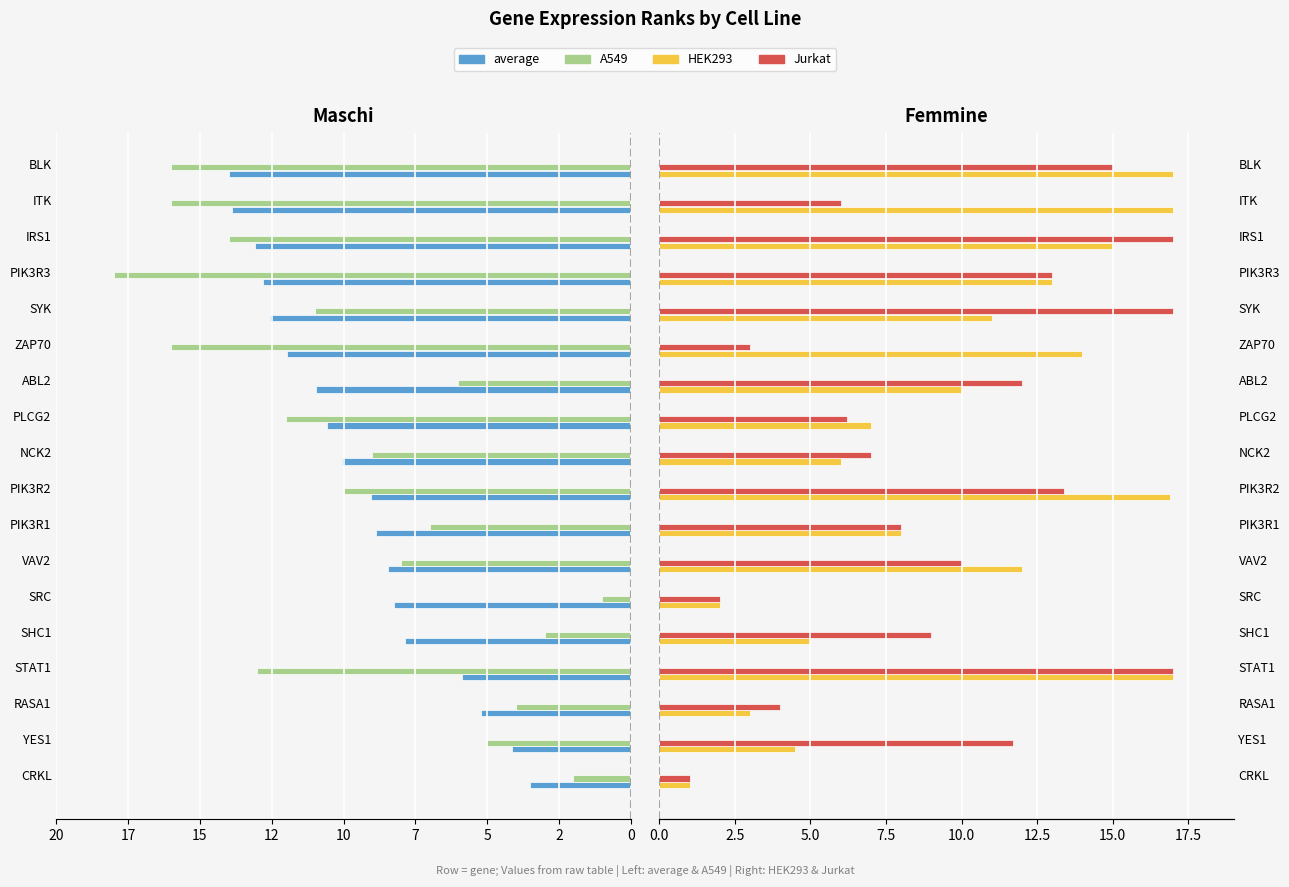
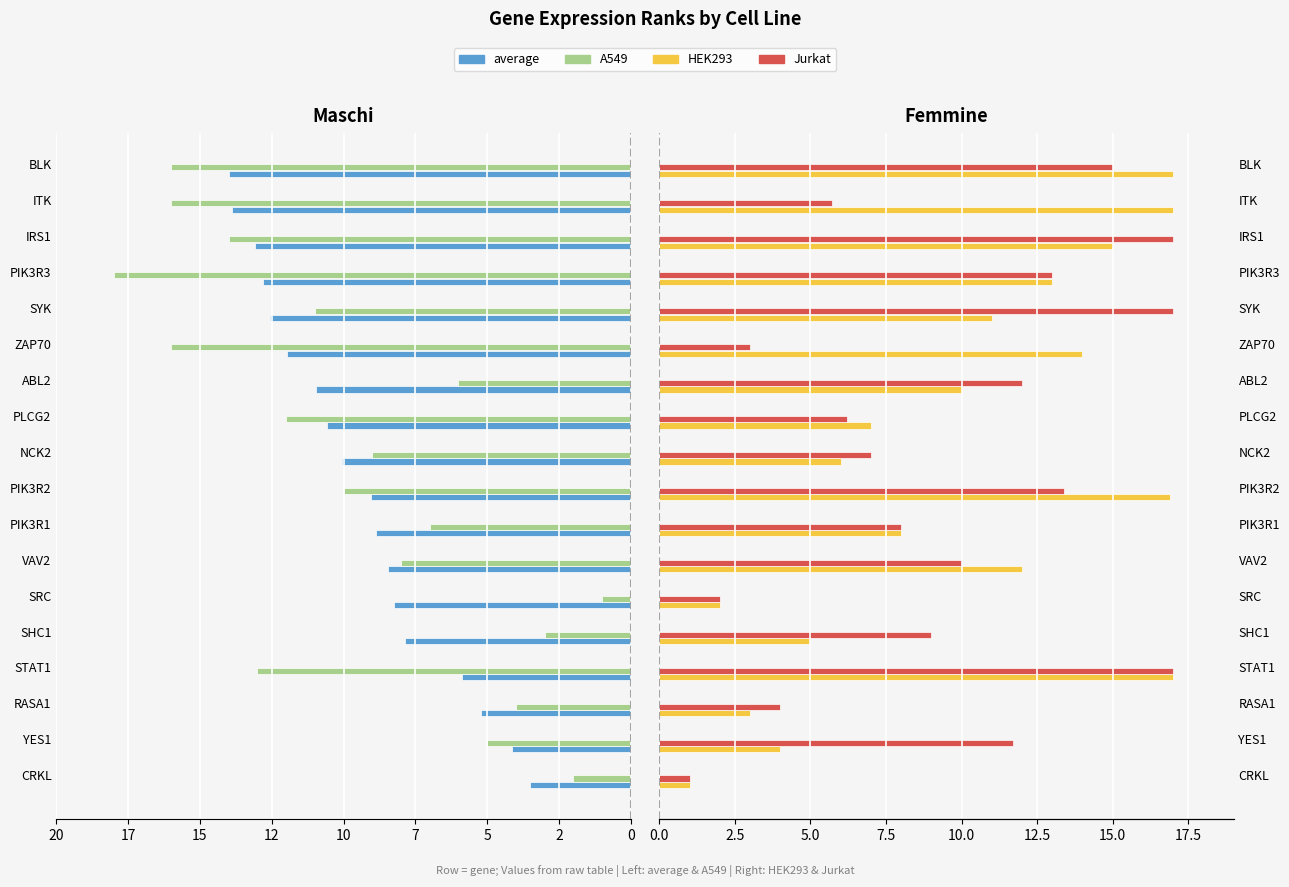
  {
    "Femmine": {
      "HEK293": {
        "BLK": 17.0,
        "ITK": 17.0,
        "IRS1": 15.0,
        "PIK3R3": 13.0,
        "SYK": 11.0,
        "ZAP70": 14.0,
        "ABL2": 10.0,
        "PLCG2": 7.0,
        "NCK2": 6.0,
        "PIK3R2": 16.9,
        "PIK3R1": 8.0,
        "VAV2": 12.0,
        "SRC": 2.0,
        "SHC1": 5.0,
        "STAT1": 17.0,
        "RASA1": 3.0,
-       "YES1": 4.5,
+       "YES1": 4.0,
        "CRKL": 1.0
      },
      "Jurkat": {
        "BLK": 15.0,
-       "ITK": 6.0,
+       "ITK": 5.7,
        "IRS1": 17.0,
        "PIK3R3": 13.0,
        "SYK": 17.0,
        "ZAP70": 3.0,
        "ABL2": 12.0,
        "PLCG2": 6.2,
        "NCK2": 7.0,
        "PIK3R2": 13.4,
        "PIK3R1": 8.0,
        "VAV2": 10.0,
        "SRC": 2.0,
        "SHC1": 9.0,
        "STAT1": 17.0,
        "RASA1": 4.0,
        "YES1": 11.7,
        "CRKL": 1.0
      }
    }
  }
